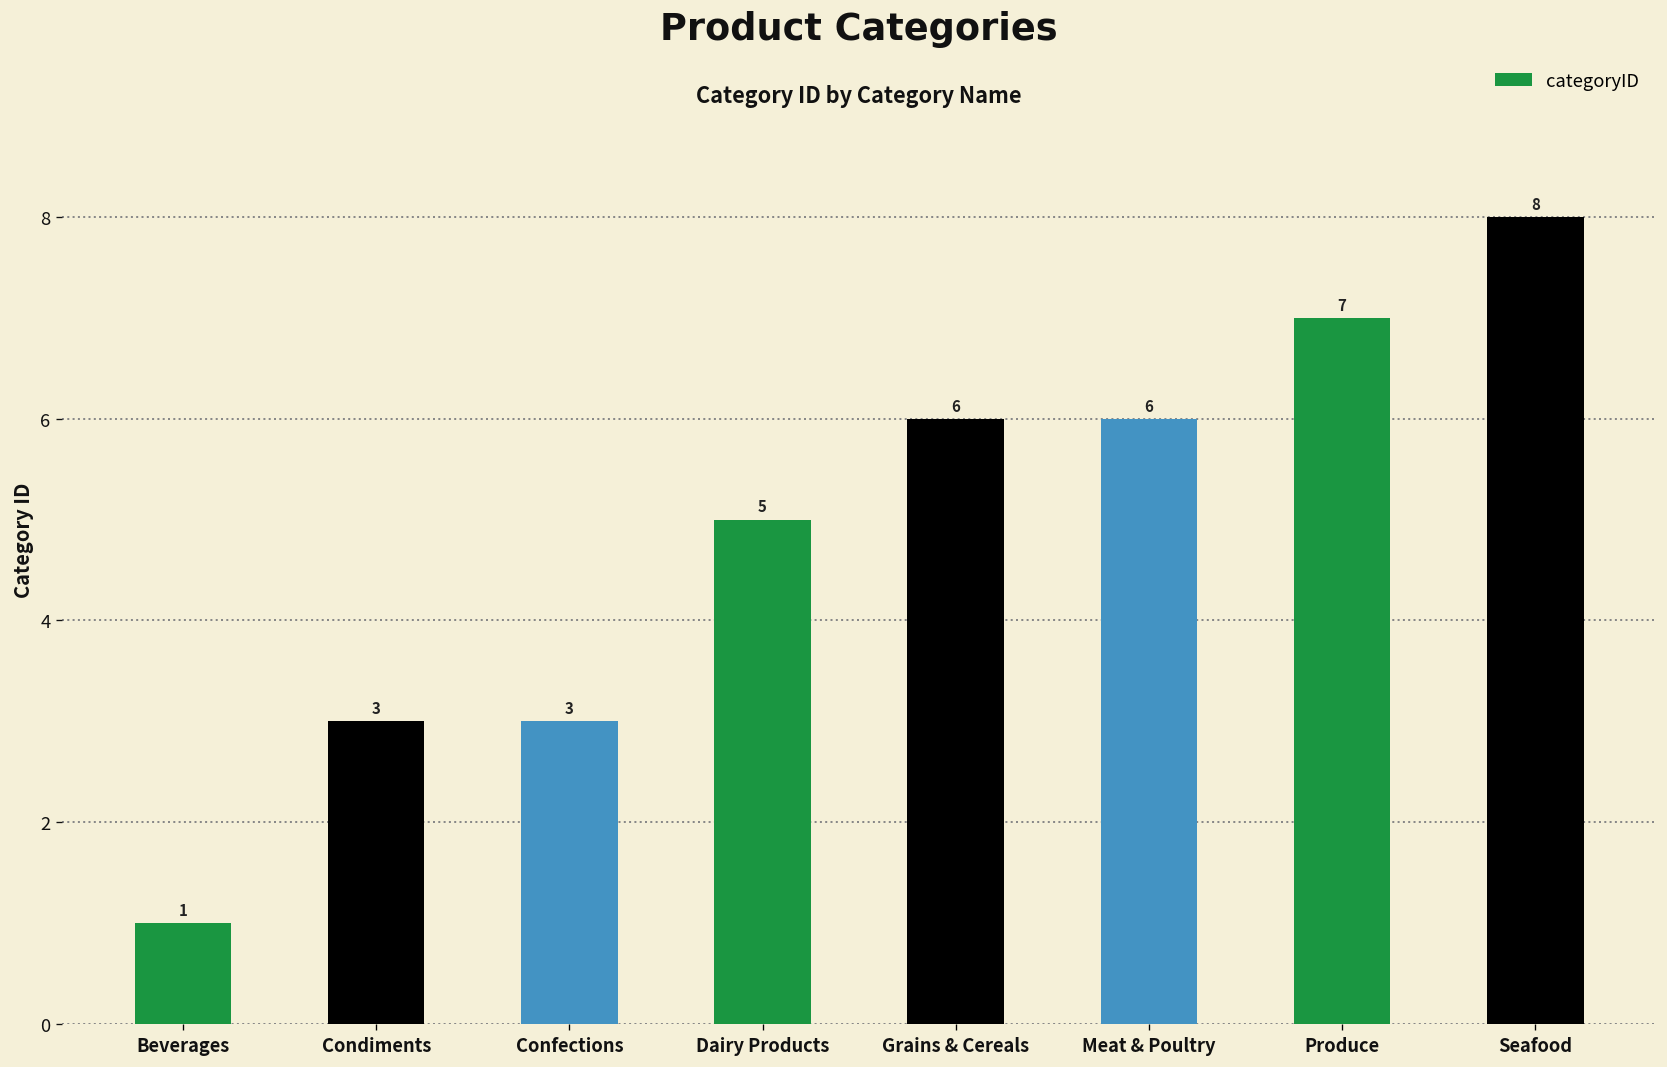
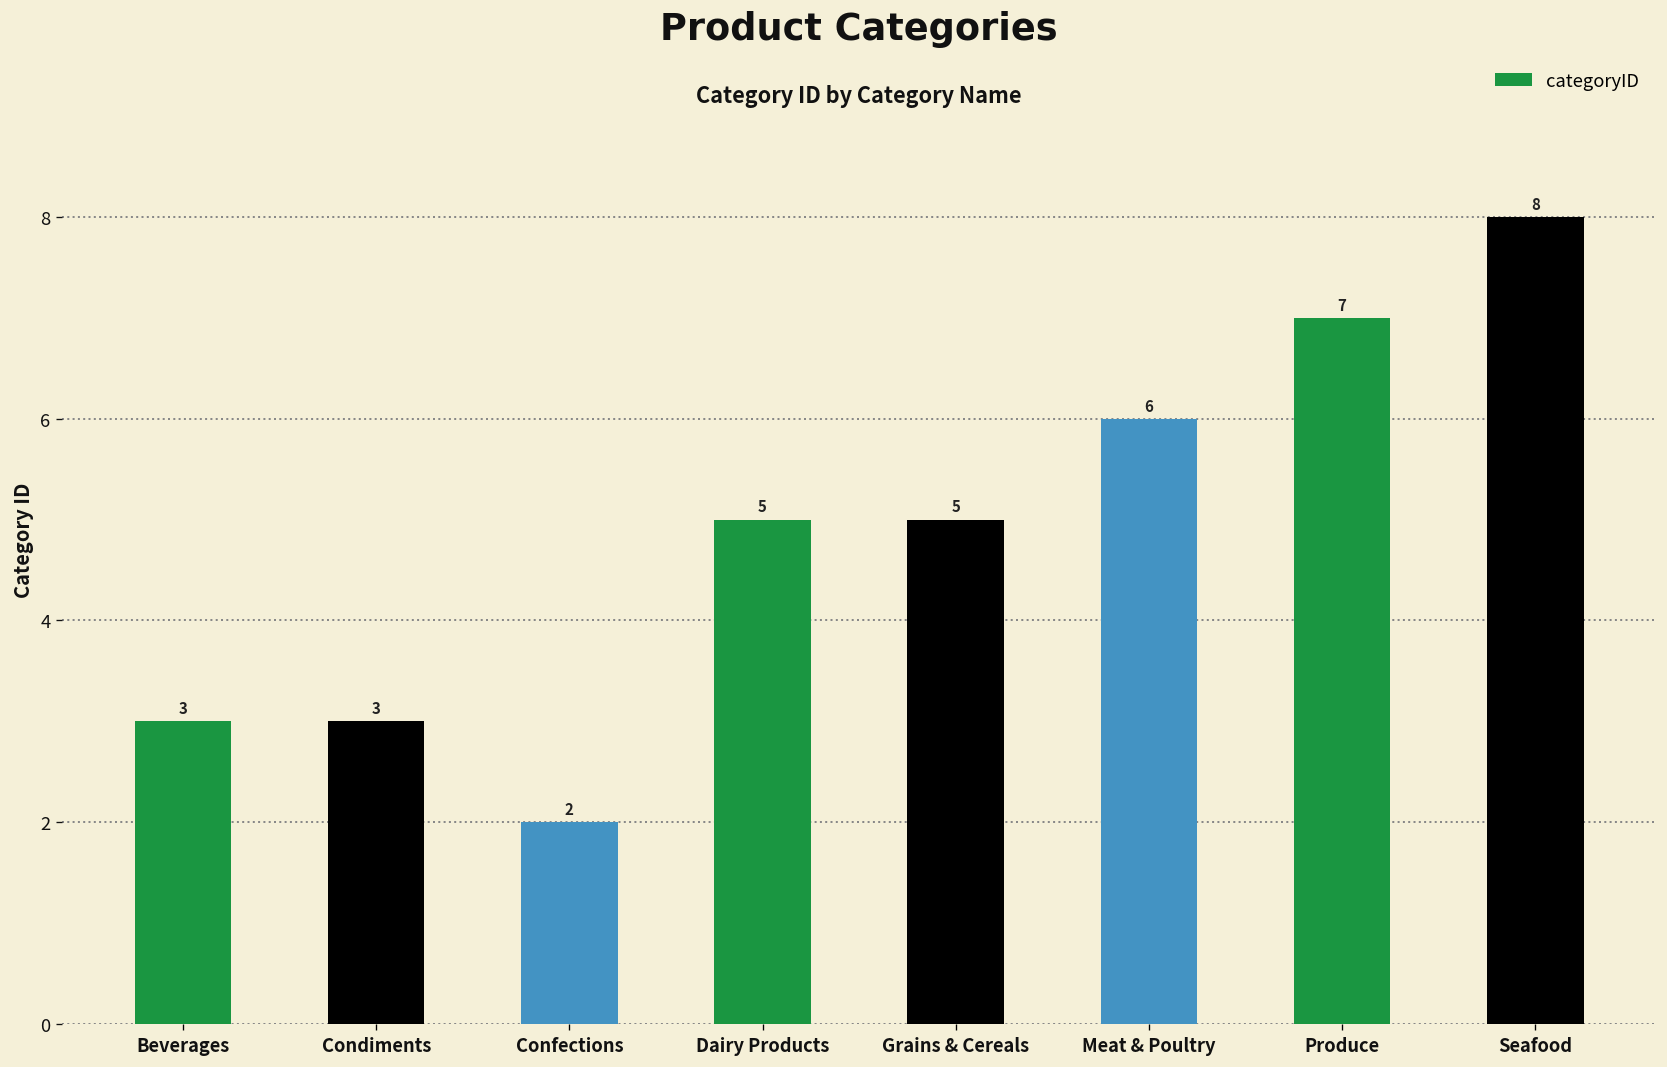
  {
-   "Beverages": 1,
+   "Beverages": 3,
    "Condiments": 3,
-   "Confections": 3,
+   "Confections": 2,
    "Dairy Products": 5,
-   "Grains & Cereals": 6,
+   "Grains & Cereals": 5,
    "Meat & Poultry": 6,
    "Produce": 7,
    "Seafood": 8
  }
